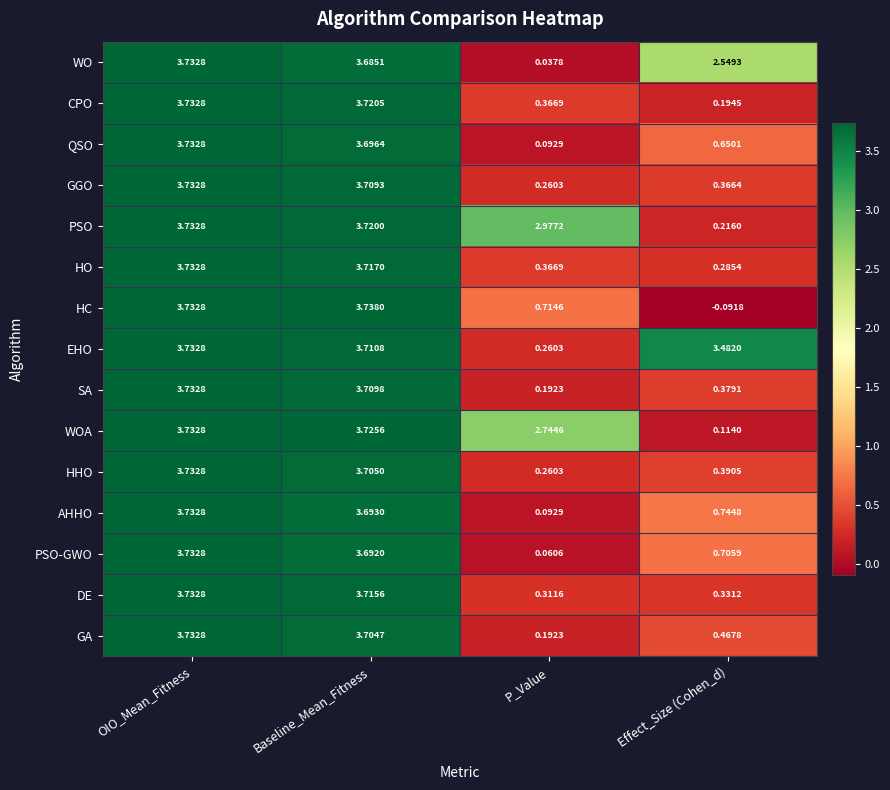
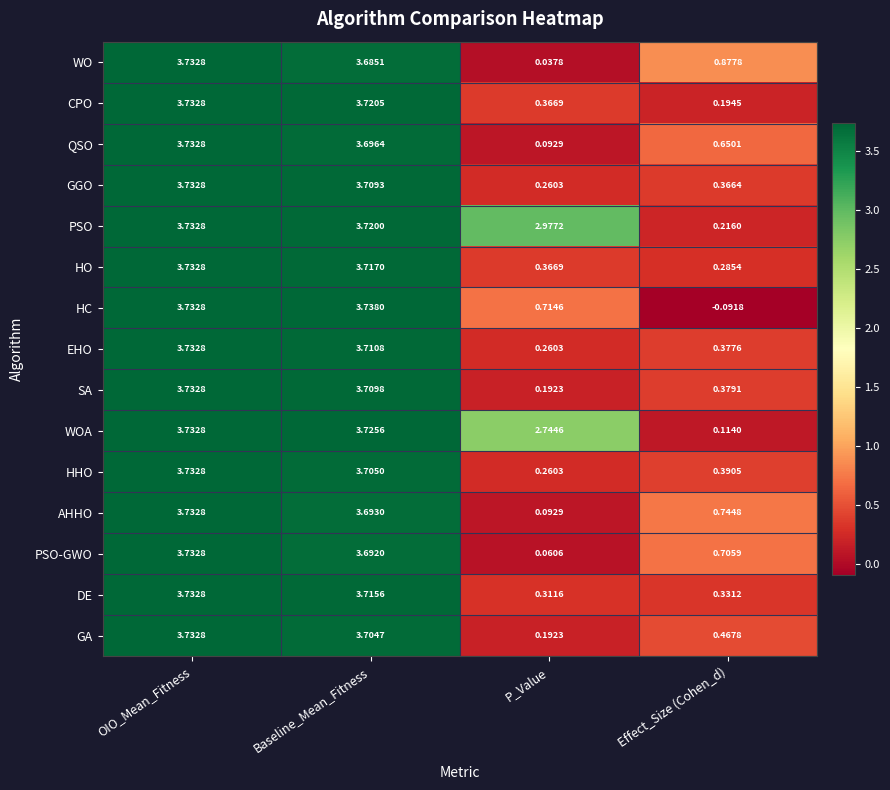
  {
    "WO": {
      "OIO_Mean_Fitness": 3.7328,
      "Baseline_Mean_Fitness": 3.6851,
      "P_Value": 0.0378,
-     "Effect_Size (Cohen_d)": 2.5493
+     "Effect_Size (Cohen_d)": 0.8778
    },
    "CPO": {
      "OIO_Mean_Fitness": 3.7328,
      "Baseline_Mean_Fitness": 3.7205,
      "P_Value": 0.3669,
      "Effect_Size (Cohen_d)": 0.1945
    },
    "QSO": {
      "OIO_Mean_Fitness": 3.7328,
      "Baseline_Mean_Fitness": 3.6964,
      "P_Value": 0.0929,
      "Effect_Size (Cohen_d)": 0.6501
    },
    "GGO": {
      "OIO_Mean_Fitness": 3.7328,
      "Baseline_Mean_Fitness": 3.7093,
      "P_Value": 0.2603,
      "Effect_Size (Cohen_d)": 0.3664
    },
    "PSO": {
      "OIO_Mean_Fitness": 3.7328,
      "Baseline_Mean_Fitness": 3.7200,
      "P_Value": 2.9772,
      "Effect_Size (Cohen_d)": 0.2160
    },
    "HO": {
      "OIO_Mean_Fitness": 3.7328,
      "Baseline_Mean_Fitness": 3.7170,
      "P_Value": 0.3669,
      "Effect_Size (Cohen_d)": 0.2854
    },
    "HC": {
      "OIO_Mean_Fitness": 3.7328,
      "Baseline_Mean_Fitness": 3.7380,
      "P_Value": 0.7146,
      "Effect_Size (Cohen_d)": -0.0918
    },
    "EHO": {
      "OIO_Mean_Fitness": 3.7328,
      "Baseline_Mean_Fitness": 3.7108,
      "P_Value": 0.2603,
-     "Effect_Size (Cohen_d)": 3.4820
+     "Effect_Size (Cohen_d)": 0.3776
    },
    "SA": {
      "OIO_Mean_Fitness": 3.7328,
      "Baseline_Mean_Fitness": 3.7098,
      "P_Value": 0.1923,
      "Effect_Size (Cohen_d)": 0.3791
    },
    "WOA": {
      "OIO_Mean_Fitness": 3.7328,
      "Baseline_Mean_Fitness": 3.7256,
      "P_Value": 2.7446,
      "Effect_Size (Cohen_d)": 0.1140
    },
    "HHO": {
      "OIO_Mean_Fitness": 3.7328,
      "Baseline_Mean_Fitness": 3.7050,
      "P_Value": 0.2603,
      "Effect_Size (Cohen_d)": 0.3905
    },
    "AHHO": {
      "OIO_Mean_Fitness": 3.7328,
      "Baseline_Mean_Fitness": 3.6930,
      "P_Value": 0.0929,
      "Effect_Size (Cohen_d)": 0.7448
    },
    "PSO-GWO": {
      "OIO_Mean_Fitness": 3.7328,
      "Baseline_Mean_Fitness": 3.6920,
      "P_Value": 0.0606,
      "Effect_Size (Cohen_d)": 0.7059
    },
    "DE": {
      "OIO_Mean_Fitness": 3.7328,
      "Baseline_Mean_Fitness": 3.7156,
      "P_Value": 0.3116,
      "Effect_Size (Cohen_d)": 0.3312
    },
    "GA": {
      "OIO_Mean_Fitness": 3.7328,
      "Baseline_Mean_Fitness": 3.7047,
      "P_Value": 0.1923,
      "Effect_Size (Cohen_d)": 0.4678
    }
  }
